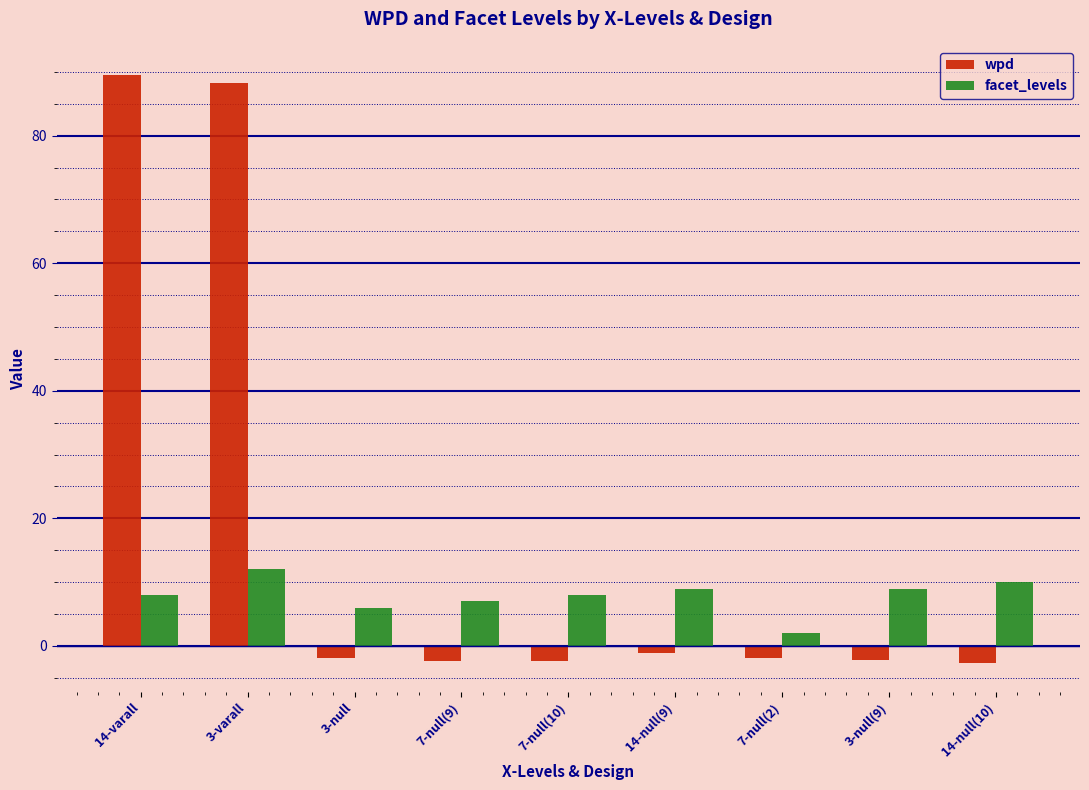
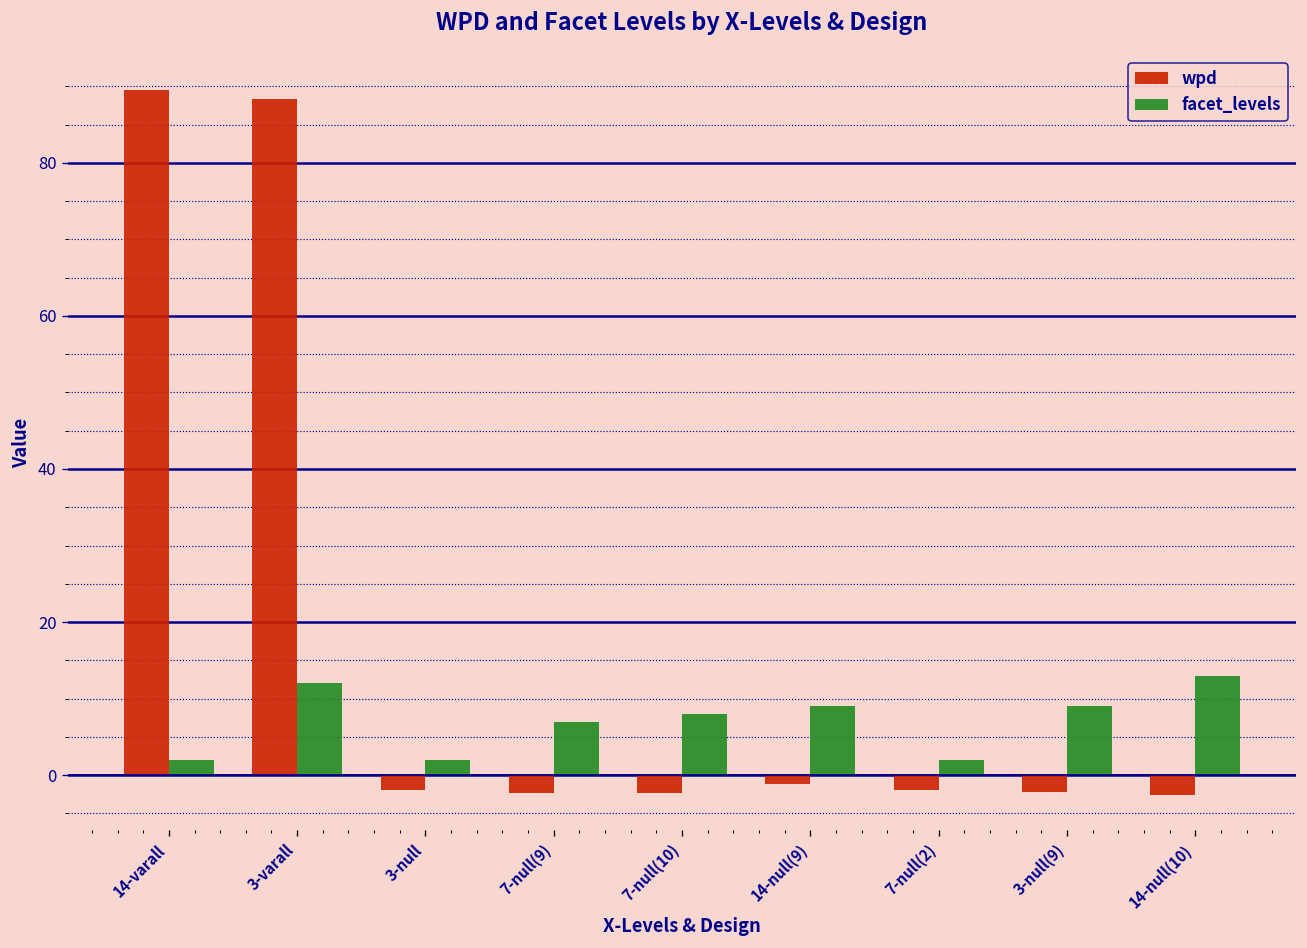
  {
    "wpd": {
      "14-varall": 89,
      "3-varall": 88,
      "3-null": -2,
      "7-null(9)": -2,
      "7-null(10)": -2,
      "14-null(9)": -1,
      "7-null(2)": -2,
      "3-null(9)": -2,
      "14-null(10)": -3
    },
    "facet_levels": {
-     "14-varall": 8,
+     "14-varall": 2,
      "3-varall": 12,
-     "3-null": 6,
+     "3-null": 2,
      "7-null(9)": 7,
      "7-null(10)": 8,
      "14-null(9)": 9,
      "7-null(2)": 2,
      "3-null(9)": 9,
-     "14-null(10)": 10
+     "14-null(10)": 13
    }
  }
